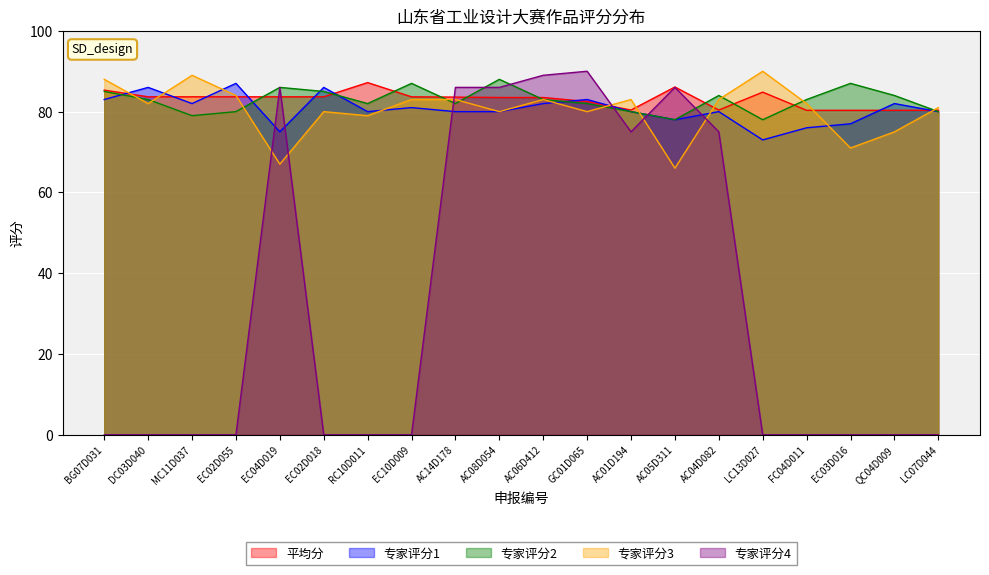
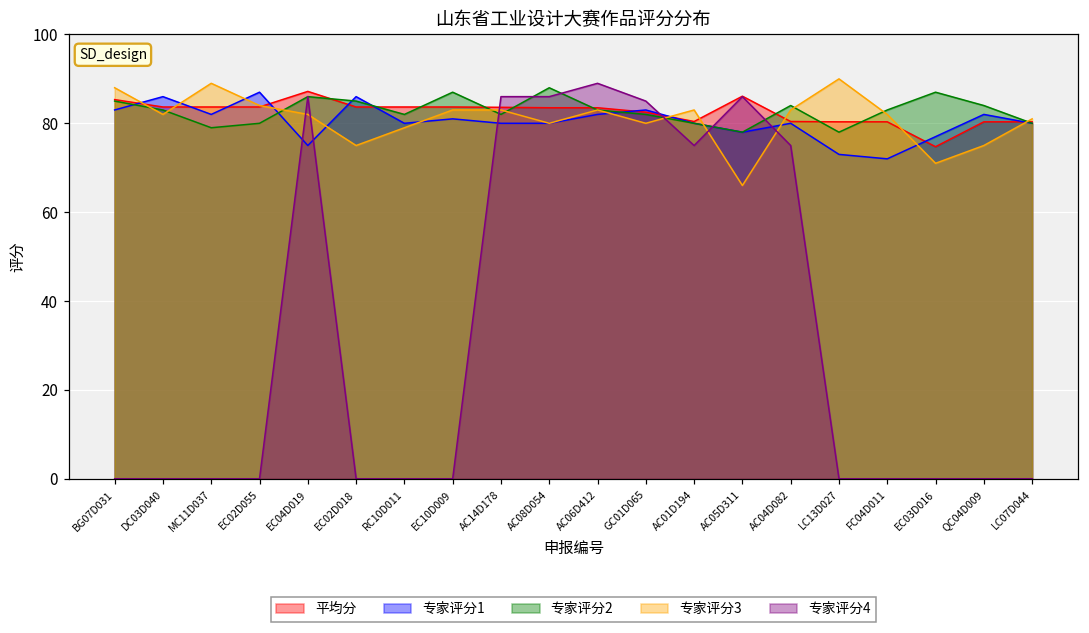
  {
    "平均分": {
      "DC03D040": 84,
      "MC11D037": 84,
-     "EC04D019": 84,
+     "EC04D019": 87,
      "EC02D018": 84,
-     "RC10D011": 87,
+     "RC10D011": 84,
      "EC10D009": 84,
      "AC08D054": 84,
-     "LC13D027": 85,
+     "LC13D027": 80,
      "FC04D011": 80,
-     "EC03D016": 80,
+     "EC03D016": 75,
      "QC04D009": 80
    },
    "专家评分1": {
      "BG07D031": 83,
      "DC03D040": 86,
      "MC11D037": 82,
      "EC02D055": 87,
      "EC04D019": 75,
      "EC02D018": 86,
      "RC10D011": 80,
      "EC10D009": 81,
      "AC14D178": 80,
      "AC06D412": 82,
      "LC13D027": 73,
-     "FC04D011": 76,
+     "FC04D011": 72,
      "EC03D016": 77,
      "QC04D009": 82
    },
    "专家评分2": {
      "DC03D040": 83,
      "MC11D037": 79,
      "EC02D055": 80,
      "EC02D018": 85,
      "RC10D011": 82,
      "EC10D009": 87,
      "AC14D178": 82,
      "AC08D054": 88,
      "AC04D082": 84,
      "LC13D027": 78,
      "FC04D011": 83,
      "EC03D016": 87,
      "QC04D009": 84
    },
    "专家评分3": {
      "BG07D031": 88,
      "DC03D040": 82,
      "MC11D037": 89,
-     "EC04D019": 67,
-     "EC02D018": 80,
+     "EC04D019": 82,
+     "EC02D018": 75,
      "RC10D011": 79,
      "EC10D009": 83,
      "GC01D065": 80,
      "AC01D194": 83,
      "AC05D311": 66,
      "AC04D082": 83,
      "LC13D027": 90,
      "FC04D011": 82,
      "EC03D016": 71,
      "QC04D009": 75,
      "LC07D044": 81
    },
    "专家评分4": {
      "BG07D031": 0,
      "DC03D040": 0,
      "MC11D037": 0,
      "EC02D055": 0,
      "EC02D018": 0,
      "RC10D011": 0,
      "EC10D009": 0,
      "AC14D178": 86,
      "AC08D054": 86,
      "AC06D412": 89,
-     "GC01D065": 90,
+     "GC01D065": 85,
      "AC01D194": 75,
      "AC04D082": 75,
      "LC13D027": 0,
      "FC04D011": 0,
      "EC03D016": 0,
      "QC04D009": 0,
      "LC07D044": 0
    }
  }
